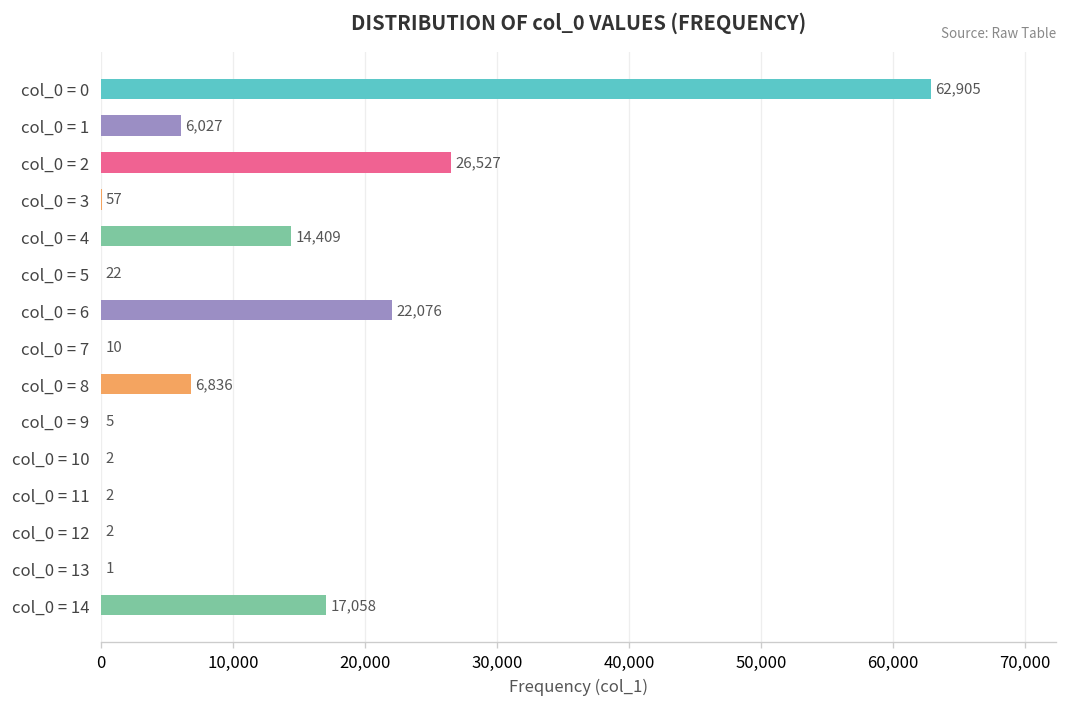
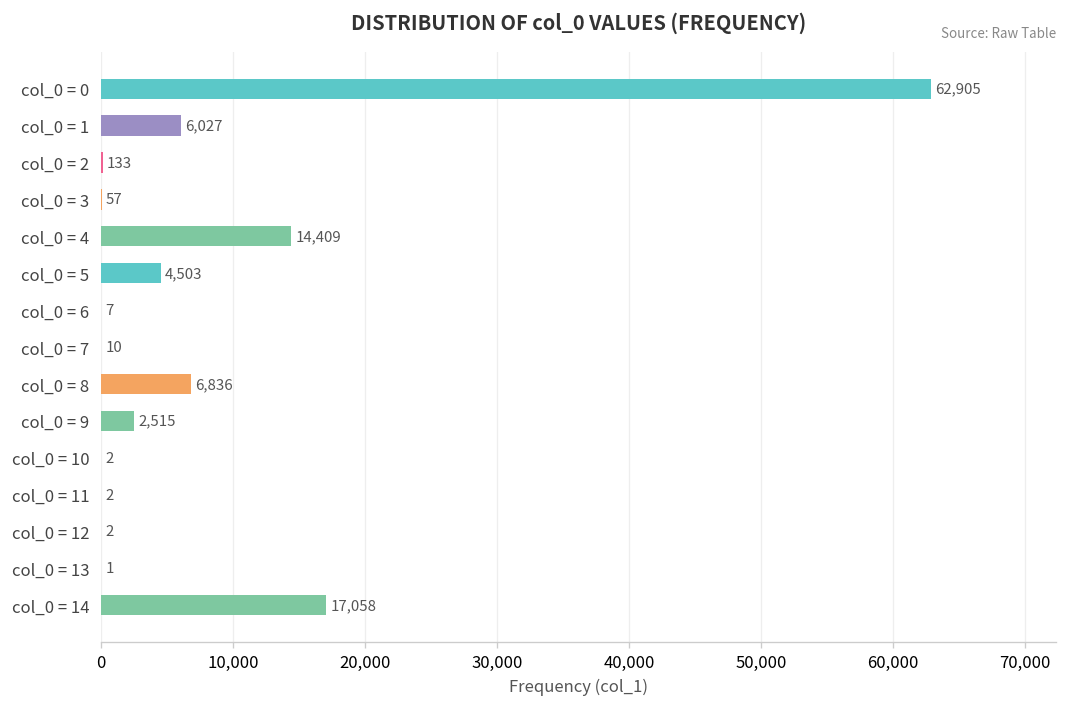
  {
    "col_0 = 0": "62,905",
    "col_0 = 1": "6,027",
-   "col_0 = 2": "26,527",
+   "col_0 = 2": "133",
    "col_0 = 3": "57",
    "col_0 = 4": "14,409",
-   "col_0 = 5": "22",
-   "col_0 = 6": "22,076",
+   "col_0 = 5": "4,503",
+   "col_0 = 6": "7",
    "col_0 = 7": "10",
    "col_0 = 8": "6,836",
-   "col_0 = 9": "5",
+   "col_0 = 9": "2,515",
    "col_0 = 10": "2",
    "col_0 = 11": "2",
    "col_0 = 12": "2",
    "col_0 = 13": "1",
    "col_0 = 14": "17,058"
  }
